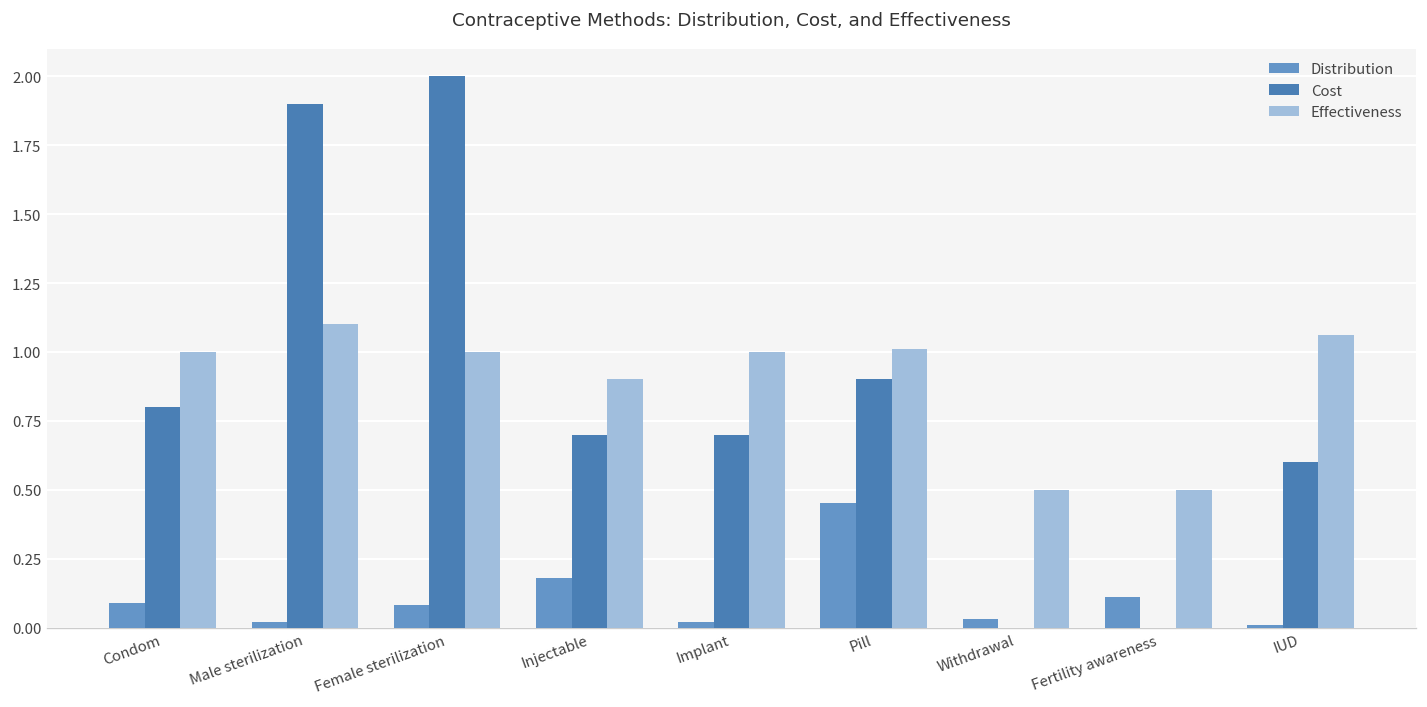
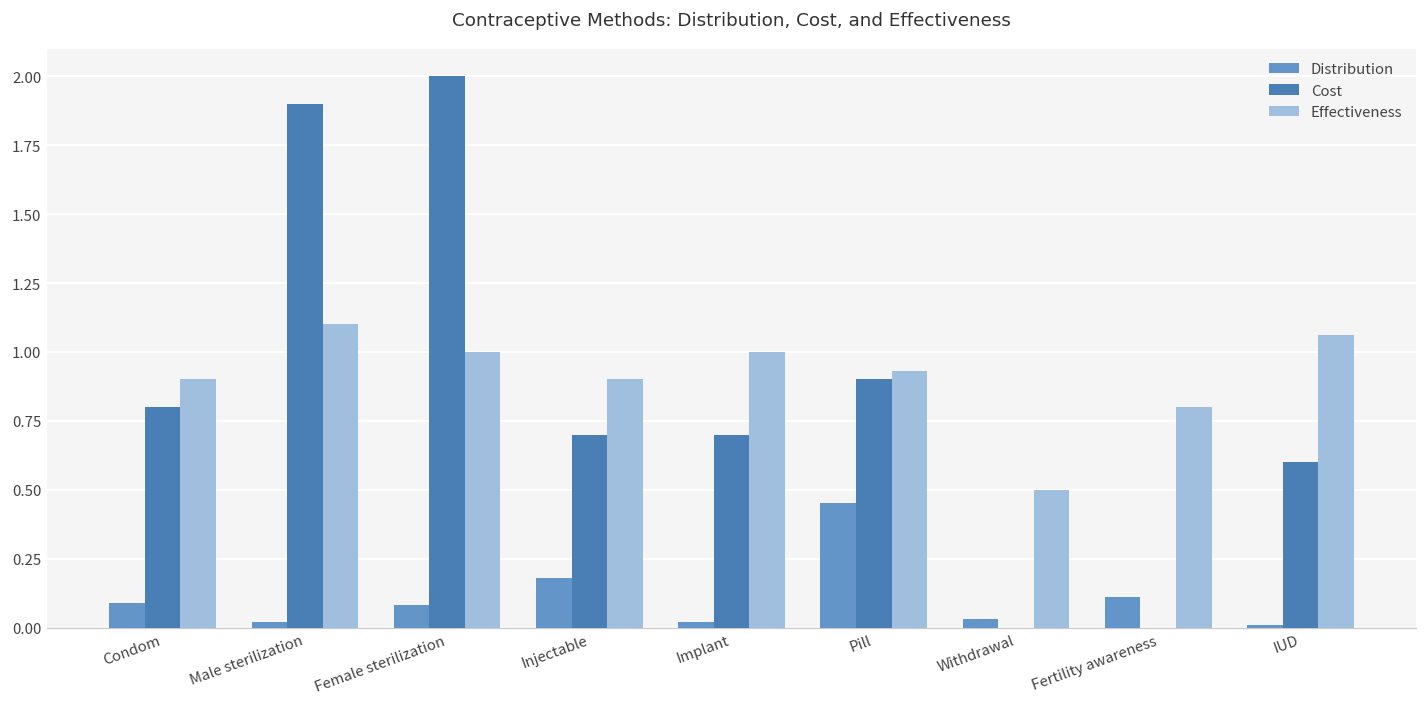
  {
    "Effectiveness": {
-     "Condom": 1.0,
+     "Condom": 0.9,
      "Male sterilization": 1.10,
      "Female sterilization": 1.00,
      "Injectable": 0.90,
      "Implant": 1.00,
-     "Pill": 1.01,
+     "Pill": 0.93,
      "Withdrawal": 0.50,
-     "Fertility awareness": 0.5,
+     "Fertility awareness": 0.8,
      "IUD": 1.06
    }
  }
